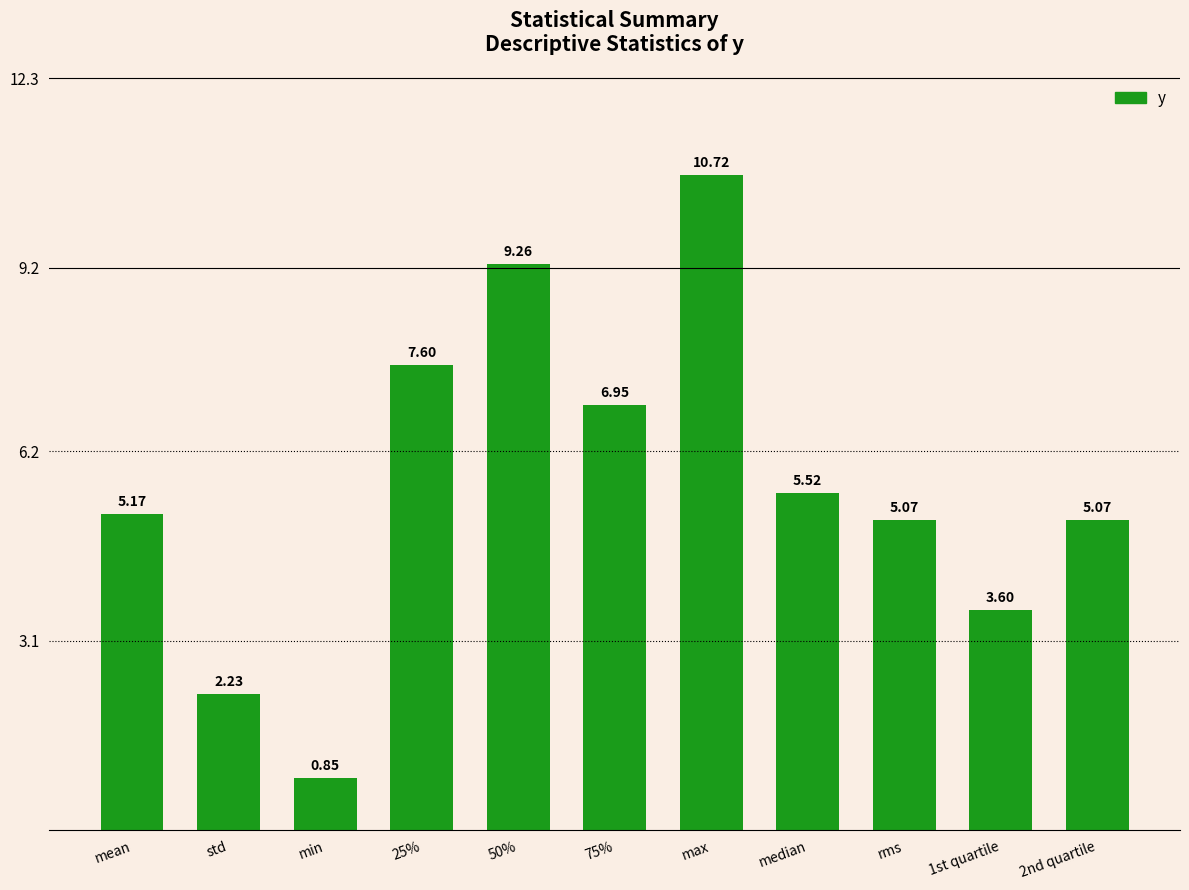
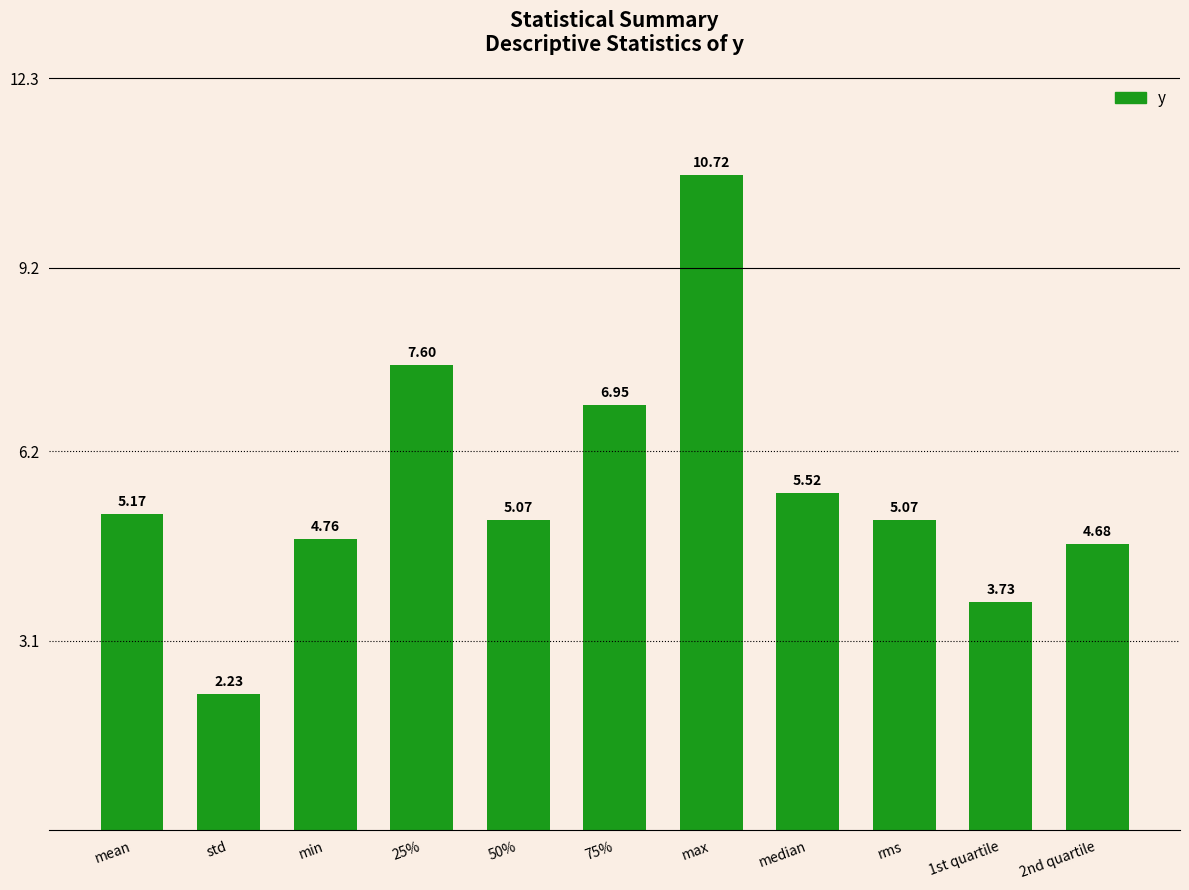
  {
    "mean": 5.17,
    "std": 2.23,
-   "min": 0.85,
+   "min": 4.76,
    "25%": 7.60,
-   "50%": 9.26,
+   "50%": 5.07,
    "75%": 6.95,
    "max": 10.72,
    "median": 5.52,
    "rms": 5.07,
-   "1st quartile": 3.60,
-   "2nd quartile": 5.07
+   "1st quartile": 3.73,
+   "2nd quartile": 4.68
  }
